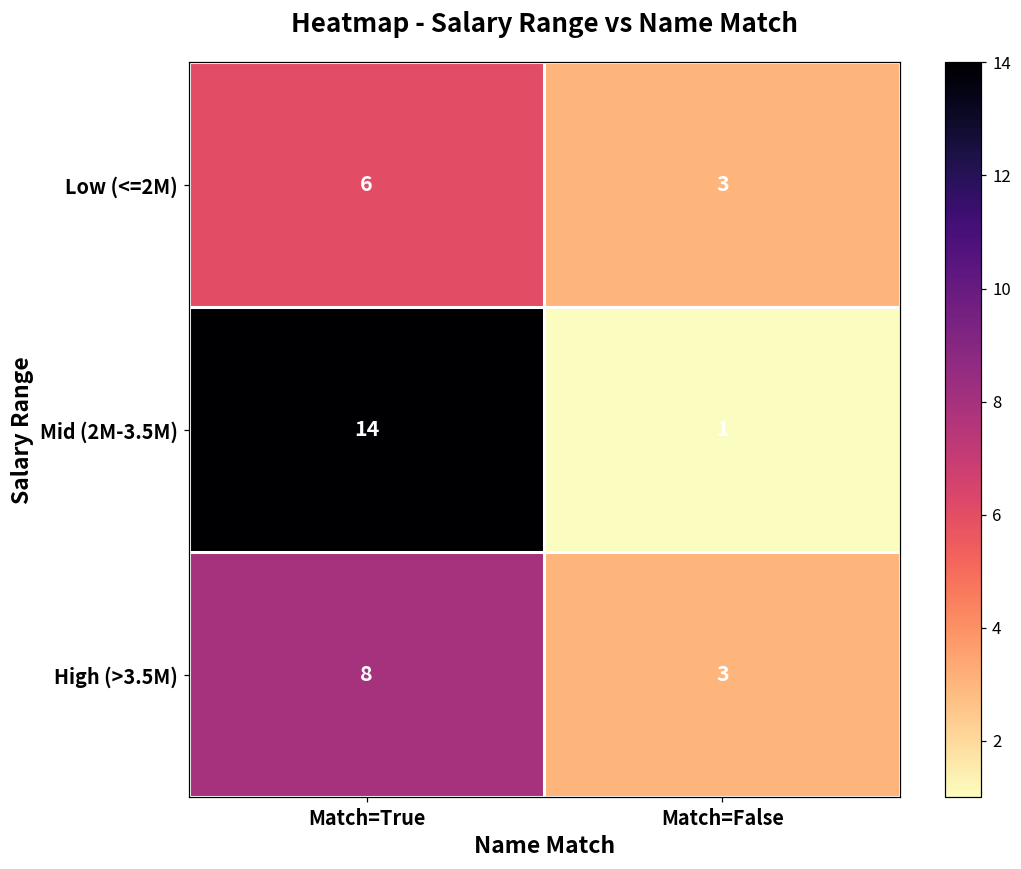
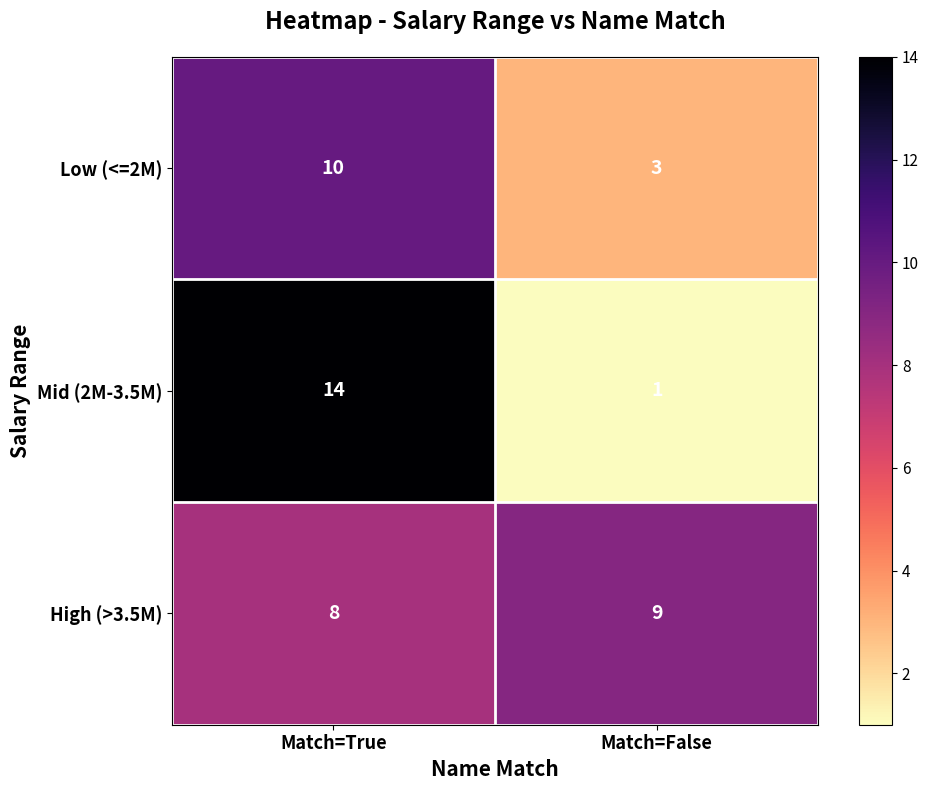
  {
    "Low (<=2M)": {
-     "Match=True": 6,
+     "Match=True": 10,
      "Match=False": 3
    },
    "Mid (2M-3.5M)": {
      "Match=True": 14,
      "Match=False": 1
    },
    "High (>3.5M)": {
      "Match=True": 8,
-     "Match=False": 3
+     "Match=False": 9
    }
  }
